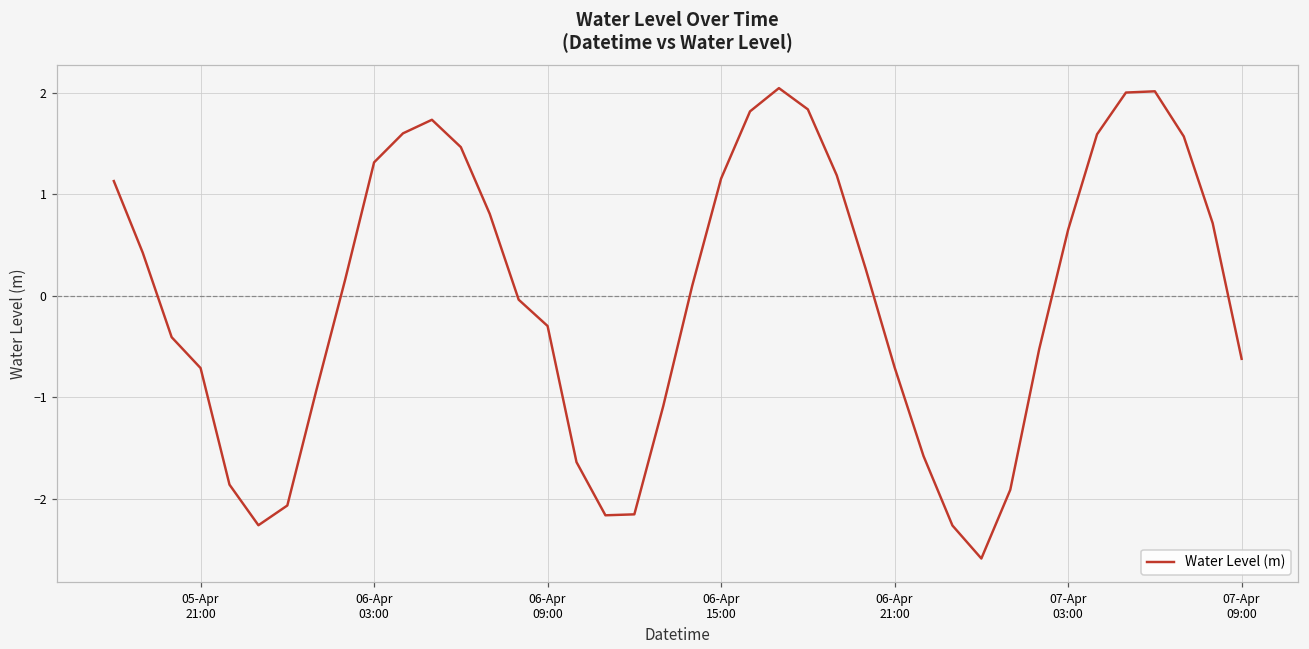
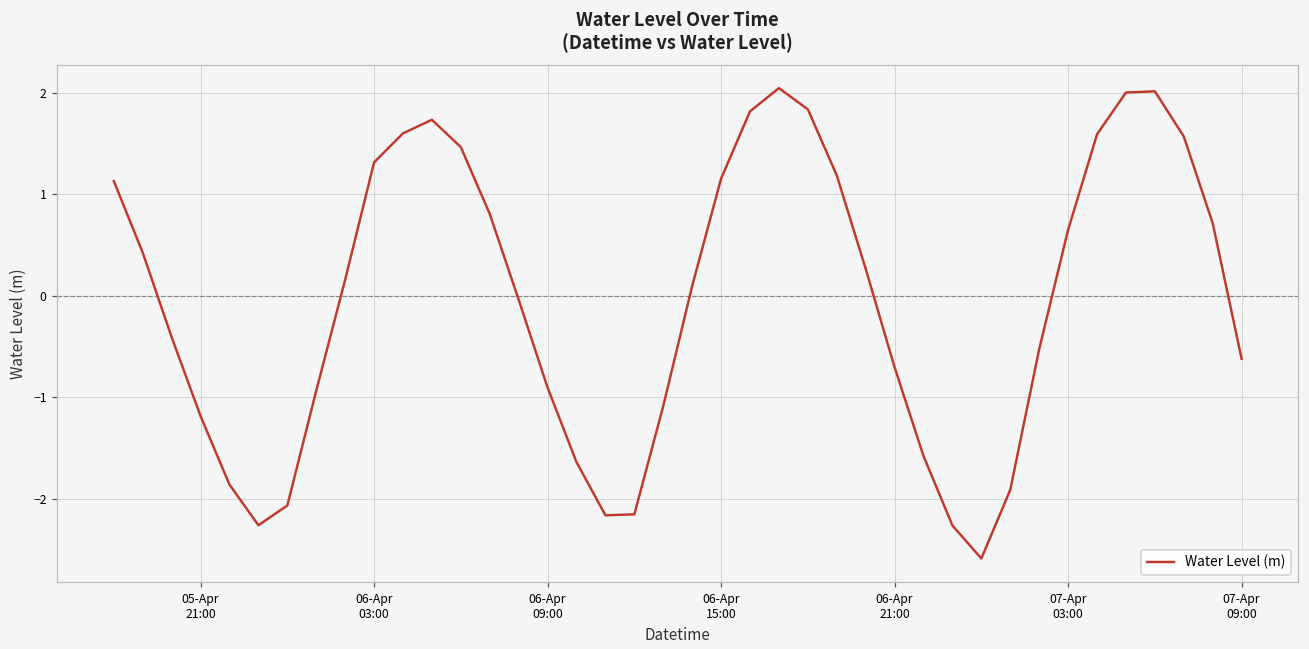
  {
-   "05-Apr 21:00": -0.7,
+   "05-Apr 21:00": -1.2,
    "06-Apr 03:00": 1.3,
-   "06-Apr 09:00": -0.3,
+   "06-Apr 09:00": -0.9,
    "06-Apr 15:00": 1.2,
    "06-Apr 21:00": -0.7,
    "07-Apr 03:00": 0.6,
    "07-Apr 09:00": -0.6
  }
